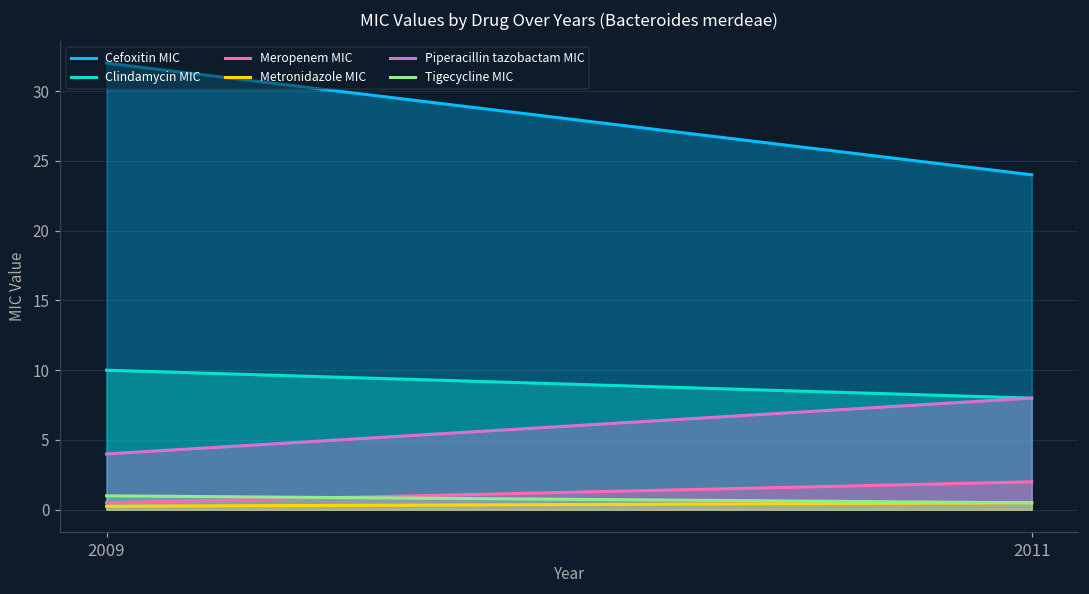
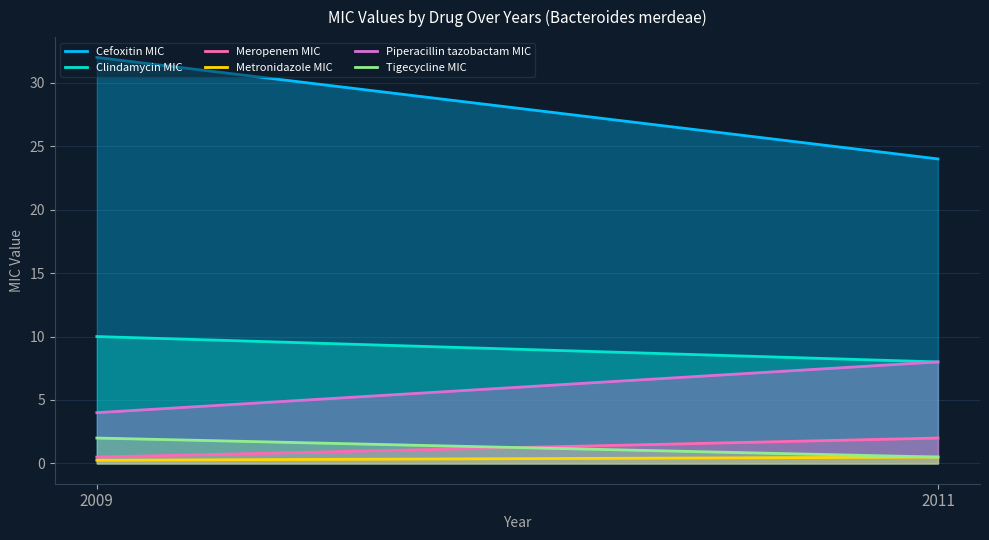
  {
    "Cefoxitin MIC": {
      "2011": 24
    },
    "Clindamycin MIC": {
      "2009": 10
    },
    "Metronidazole MIC": {
      "2009": 0.3
    },
    "Tigecycline MIC": {
-     "2009": 1
+     "2009": 2
    }
  }
